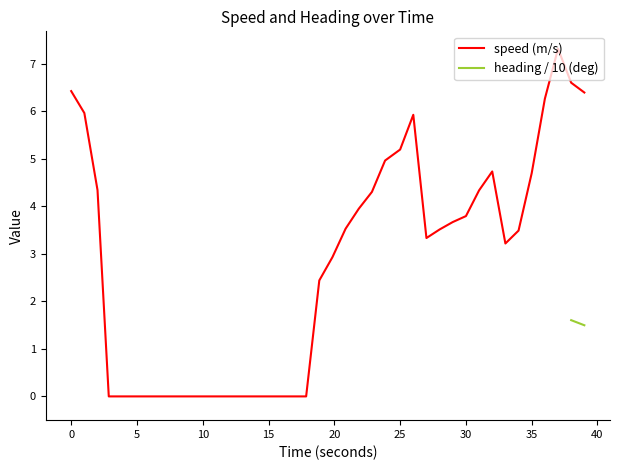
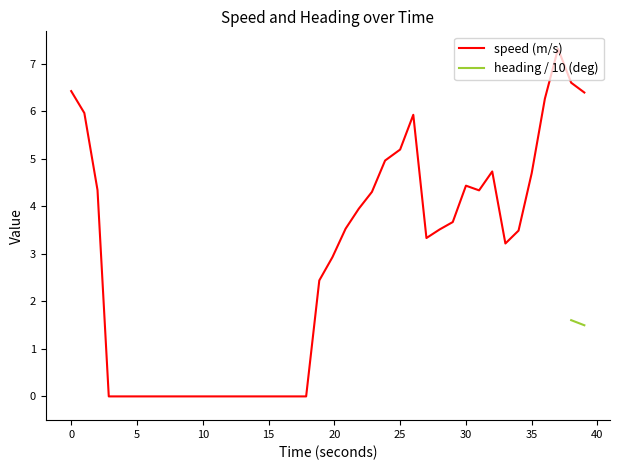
  {
    "speed (m/s)": {
      "0": 6.4,
      "25": 5.2,
-     "30": 3.8,
+     "30": 4.4,
      "35": 4.7
    }
  }
